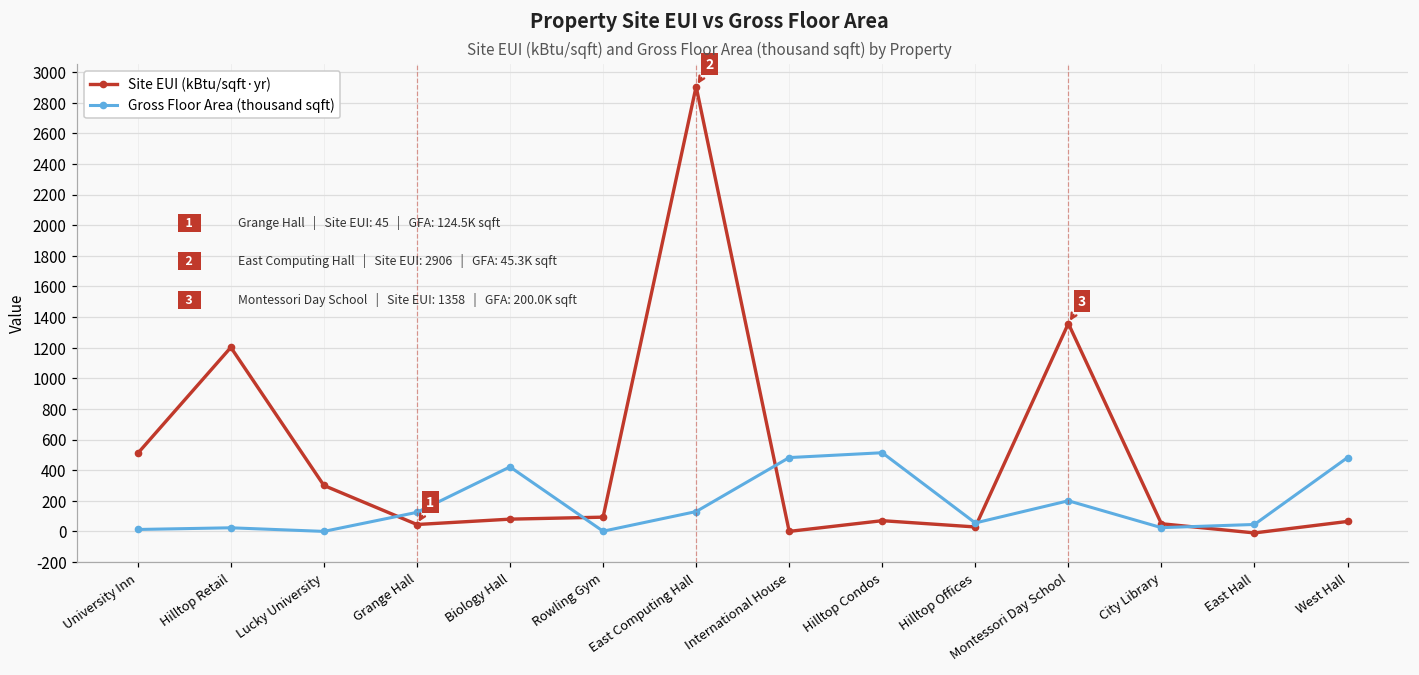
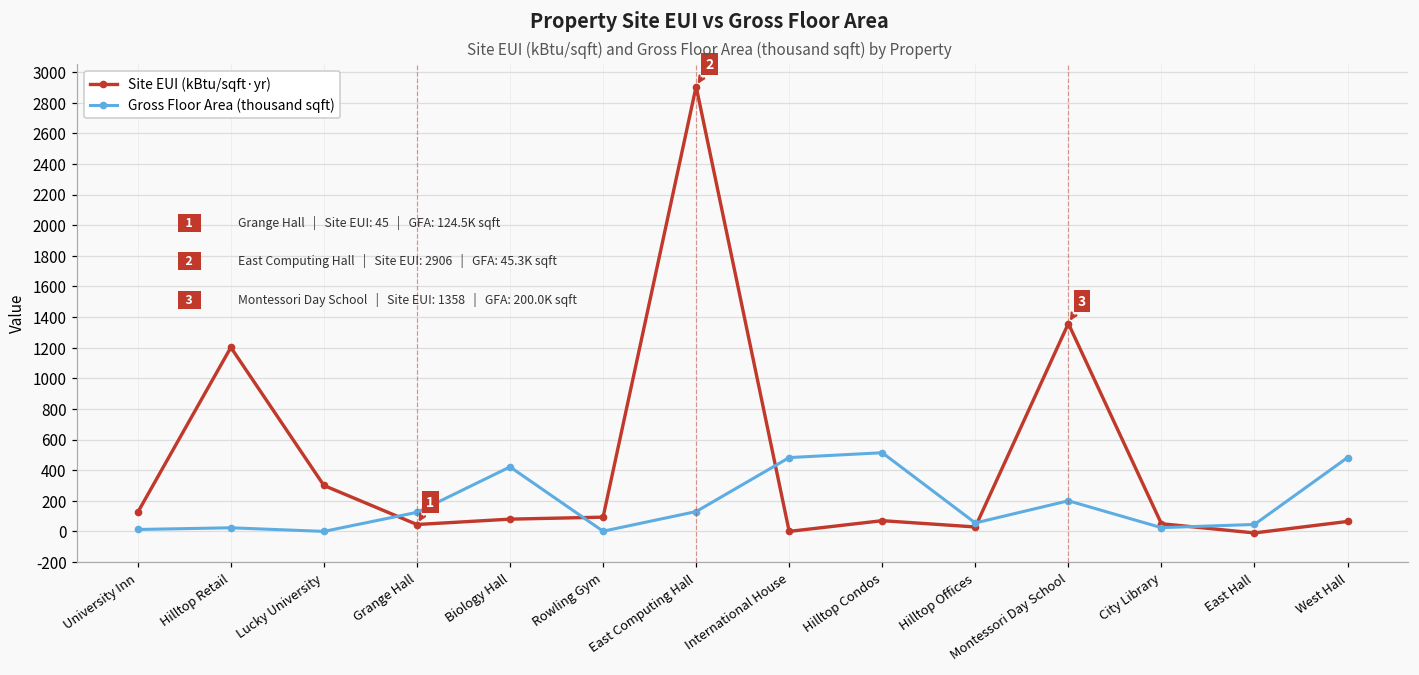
  {
    "Site EUI (kBtu/sqft·yr)": {
-     "University Inn": 510,
+     "University Inn": 130,
      "Hilltop Retail": 1200,
      "Lucky University": 300,
      "Grange Hall": 50,
      "Biology Hall": 80,
      "Rowling Gym": 90,
      "International House": 0,
      "Hilltop Condos": 70,
      "Hilltop Offices": 30,
      "City Library": 50,
      "East Hall": -10,
      "West Hall": 70
    },
    "Gross Floor Area (thousand sqft)": {
      "University Inn": 10,
      "Hilltop Retail": 20,
      "Lucky University": 0,
      "Biology Hall": 420,
      "Rowling Gym": 0,
      "East Computing Hall": 130,
      "International House": 480,
      "Hilltop Condos": 510,
      "Hilltop Offices": 60,
      "Montessori Day School": 200,
      "City Library": 20,
      "East Hall": 50,
      "West Hall": 480
    }
  }
